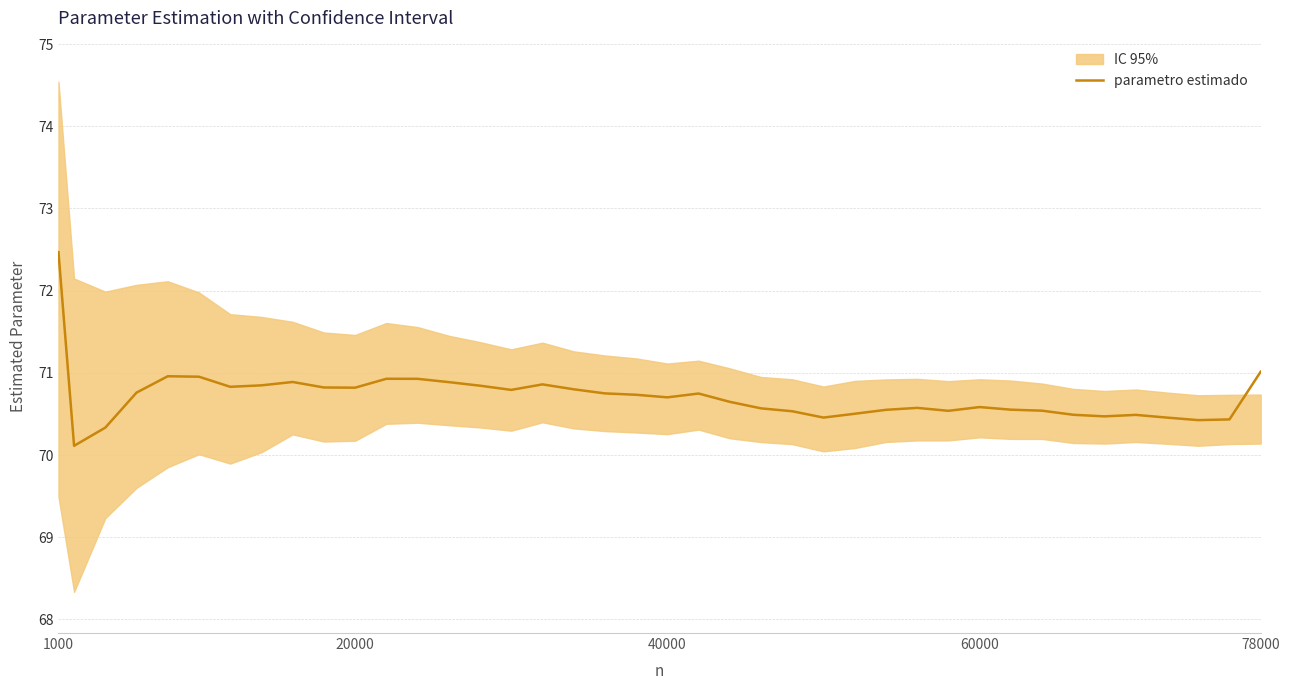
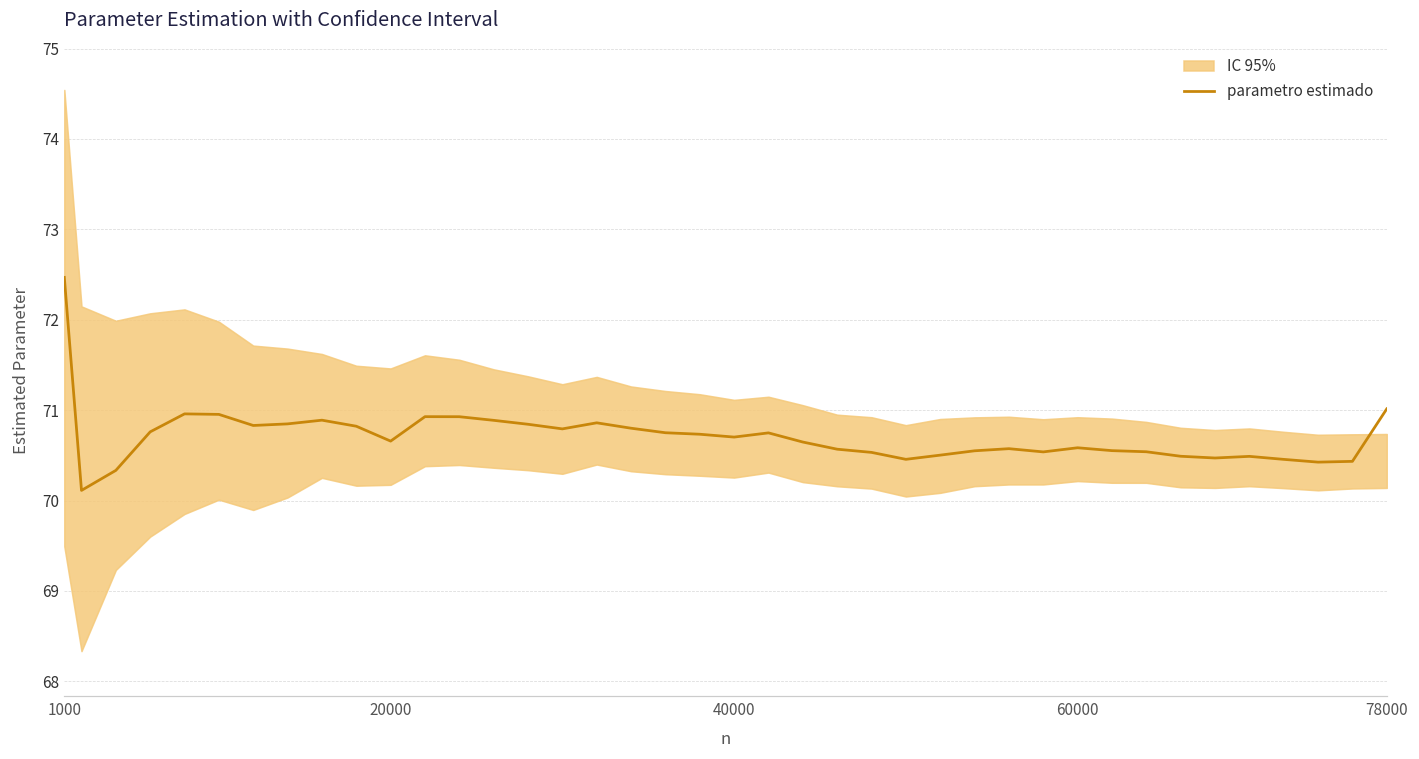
  {
    "parametro estimado": {
      "1000": 72.5,
-     "20000": 70.8,
+     "20000": 70.7,
      "40000": 70.7,
      "60000": 70.6,
      "78000": 71.0
    }
  }
